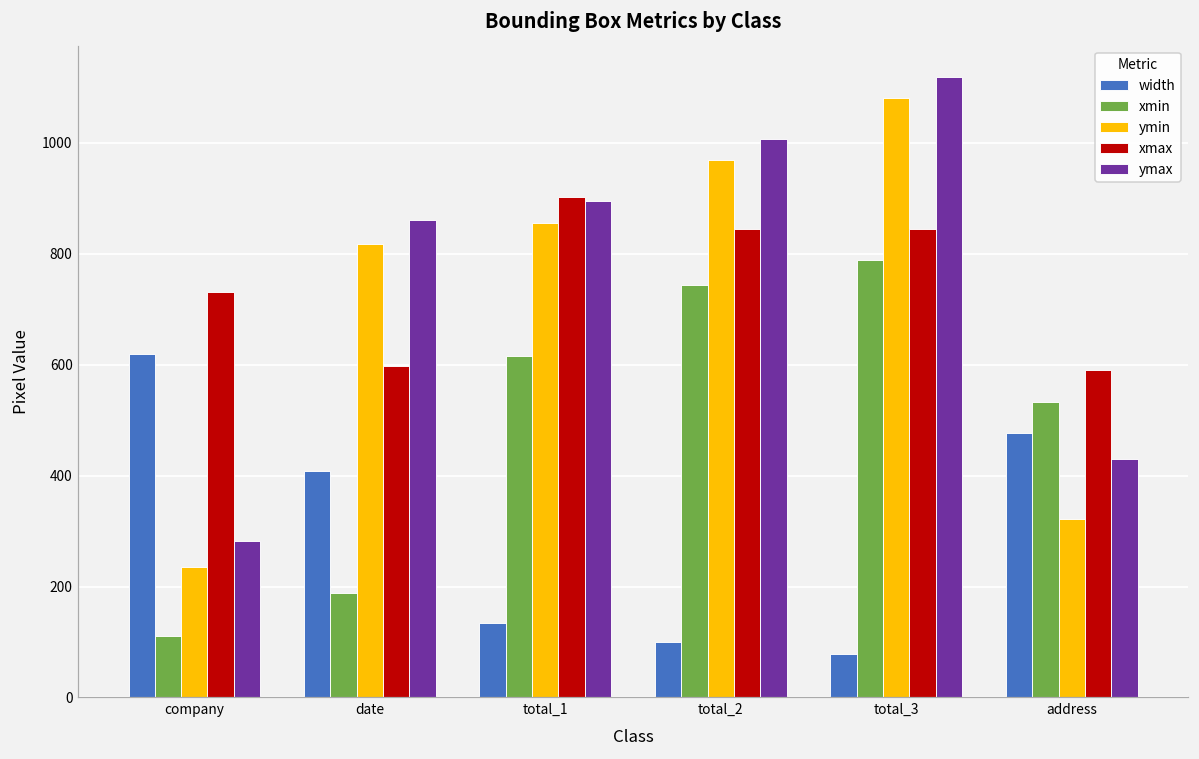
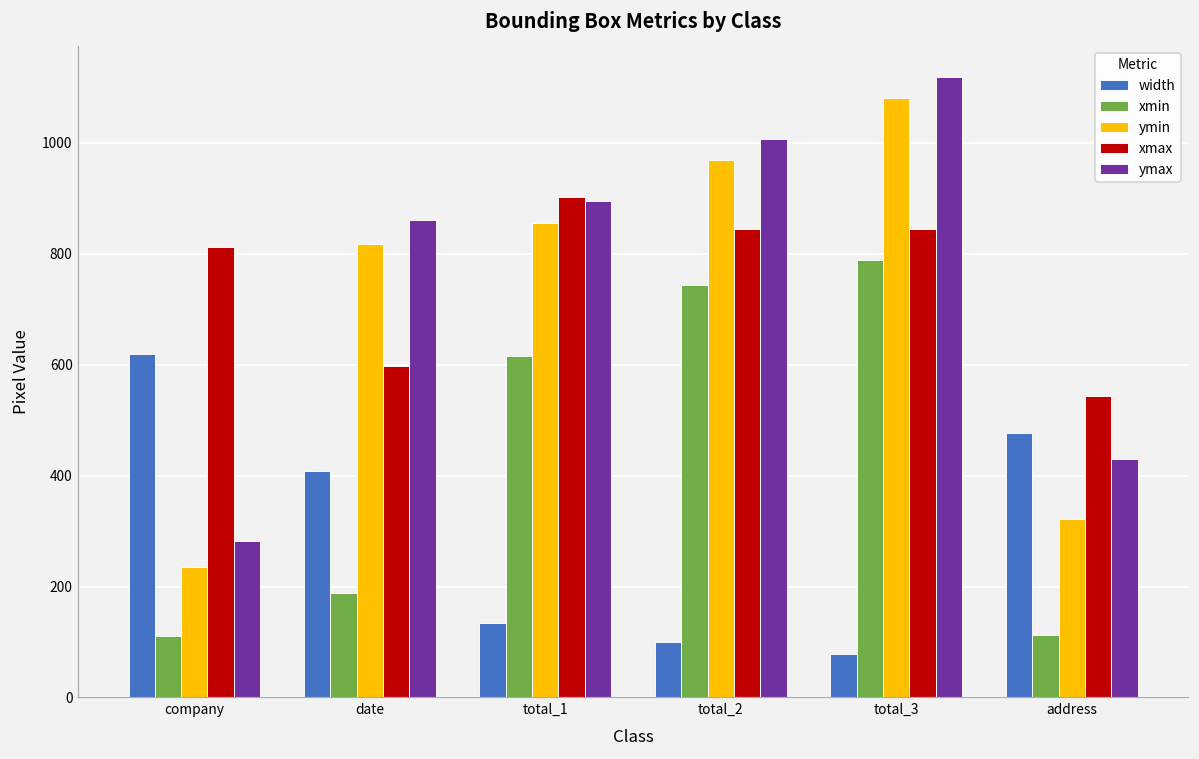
  {
    "width": {
      "company": 620,
      "date": 410,
      "total_1": 140,
      "total_2": 100,
      "total_3": 80,
      "address": 480
    },
    "xmin": {
      "company": 110,
      "date": 190,
      "total_1": 620,
      "total_2": 740,
      "total_3": 790,
-     "address": 530
+     "address": 110
    },
    "ymin": {
      "company": 240,
      "date": 820,
      "total_1": 860,
      "total_2": 970,
      "total_3": 1080,
      "address": 320
    },
    "xmax": {
-     "company": 730,
+     "company": 810,
      "date": 600,
      "total_1": 900,
      "total_2": 840,
      "total_3": 850,
-     "address": 590
+     "address": 540
    },
    "ymax": {
      "company": 280,
      "date": 860,
      "total_1": 900,
      "total_2": 1010,
      "total_3": 1120,
      "address": 430
    }
  }
